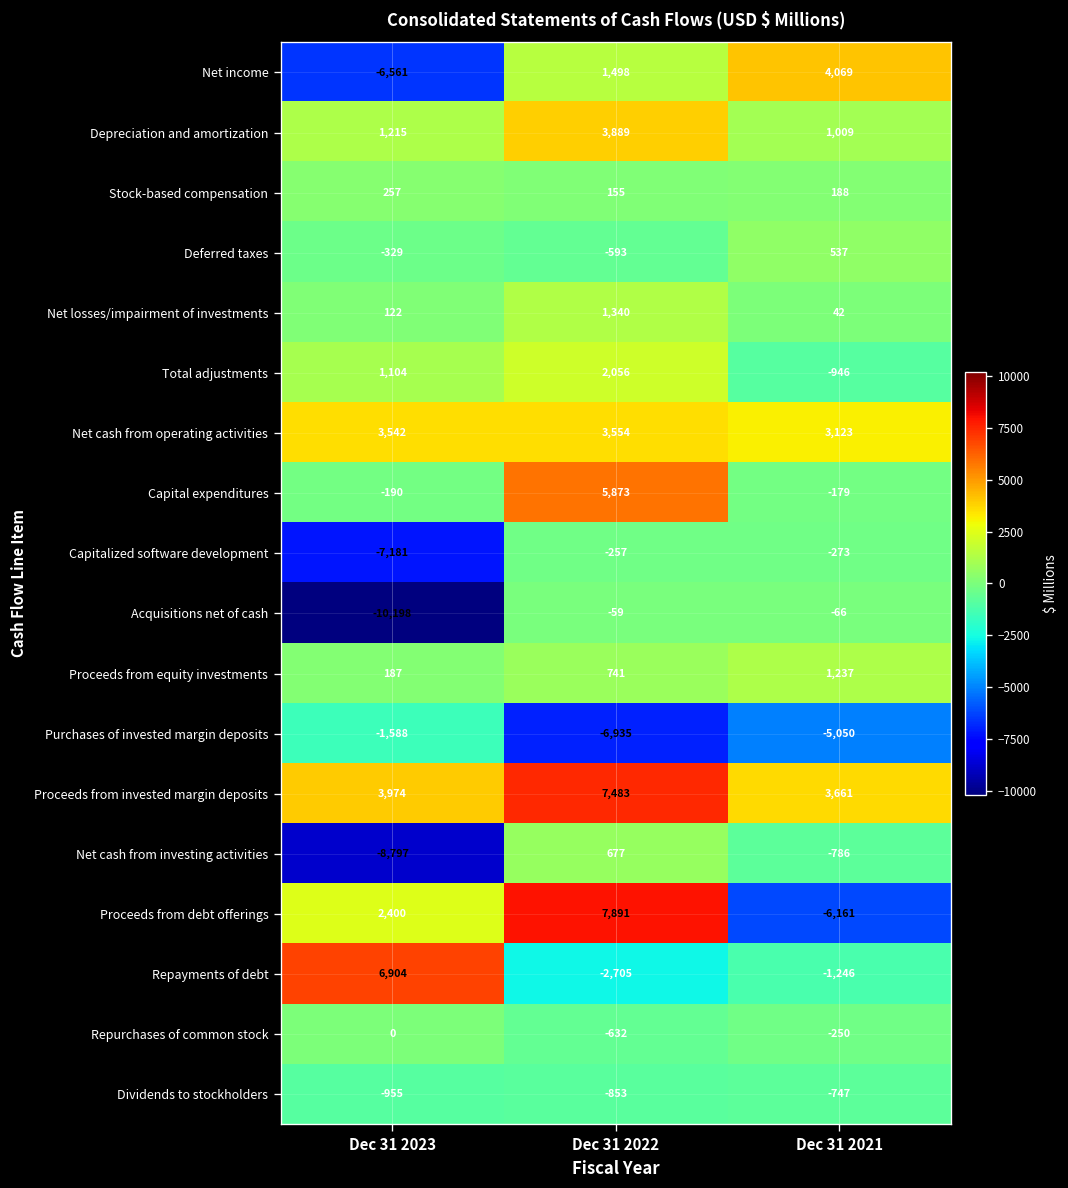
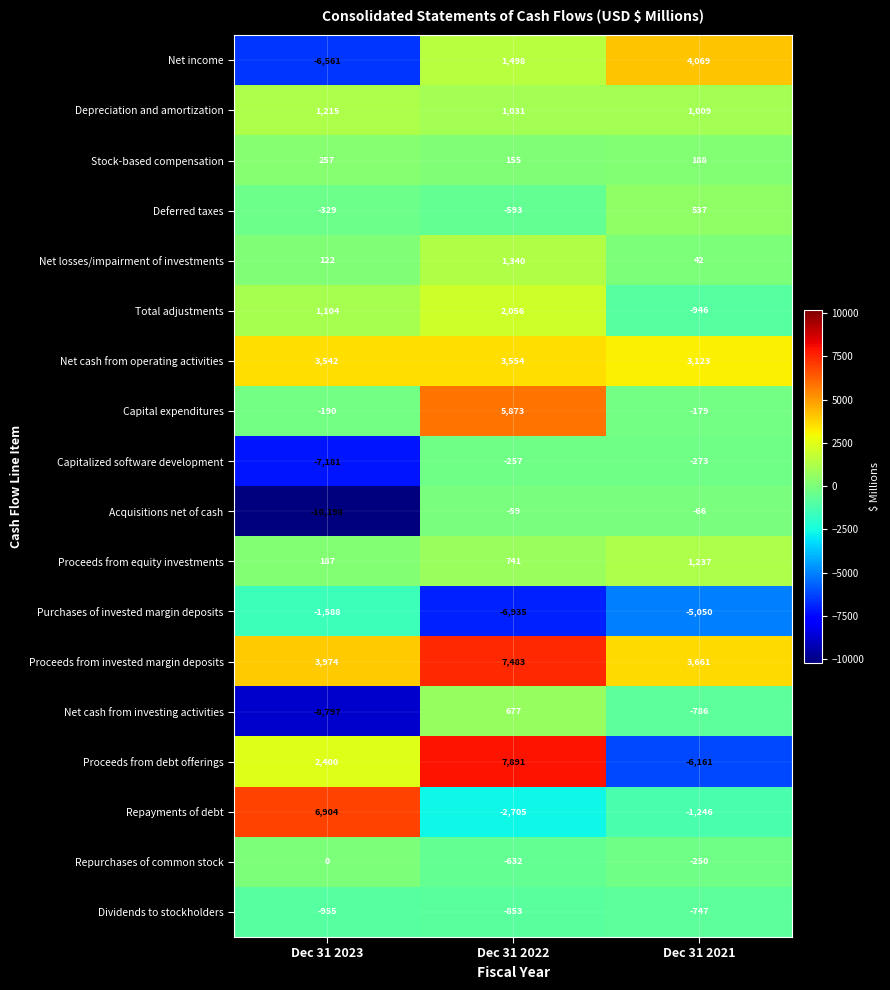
  {
    "Net income": {
      "Dec 31 2023": "-6,561",
      "Dec 31 2022": "1,498",
      "Dec 31 2021": "4,069"
    },
    "Depreciation and amortization": {
      "Dec 31 2023": "1,215",
-     "Dec 31 2022": "3,889",
+     "Dec 31 2022": "1,031",
      "Dec 31 2021": "1,009"
    },
    "Stock-based compensation": {
      "Dec 31 2023": "257",
      "Dec 31 2022": "155",
      "Dec 31 2021": "188"
    },
    "Deferred taxes": {
      "Dec 31 2023": "-329",
      "Dec 31 2022": "-593",
      "Dec 31 2021": "537"
    },
    "Net losses/impairment of investments": {
      "Dec 31 2023": "122",
      "Dec 31 2022": "1,340",
      "Dec 31 2021": "42"
    },
    "Total adjustments": {
      "Dec 31 2023": "1,104",
      "Dec 31 2022": "2,056",
      "Dec 31 2021": "-946"
    },
    "Net cash from operating activities": {
      "Dec 31 2023": "3,542",
      "Dec 31 2022": "3,554",
      "Dec 31 2021": "3,123"
    },
    "Capital expenditures": {
      "Dec 31 2023": "-190",
      "Dec 31 2022": "5,873",
      "Dec 31 2021": "-179"
    },
    "Capitalized software development": {
      "Dec 31 2023": "-7,181",
      "Dec 31 2022": "-257",
      "Dec 31 2021": "-273"
    },
    "Acquisitions net of cash": {
      "Dec 31 2023": "-10,198",
      "Dec 31 2022": "-59",
      "Dec 31 2021": "-66"
    },
    "Proceeds from equity investments": {
      "Dec 31 2023": "187",
      "Dec 31 2022": "741",
      "Dec 31 2021": "1,237"
    },
    "Purchases of invested margin deposits": {
      "Dec 31 2023": "-1,588",
      "Dec 31 2022": "-6,935",
      "Dec 31 2021": "-5,050"
    },
    "Proceeds from invested margin deposits": {
      "Dec 31 2023": "3,974",
      "Dec 31 2022": "7,483",
      "Dec 31 2021": "3,661"
    },
    "Net cash from investing activities": {
      "Dec 31 2023": "-8,797",
      "Dec 31 2022": "677",
      "Dec 31 2021": "-786"
    },
    "Proceeds from debt offerings": {
      "Dec 31 2023": "2,400",
      "Dec 31 2022": "7,891",
      "Dec 31 2021": "-6,161"
    },
    "Repayments of debt": {
      "Dec 31 2023": "6,904",
      "Dec 31 2022": "-2,705",
      "Dec 31 2021": "-1,246"
    },
    "Repurchases of common stock": {
      "Dec 31 2023": "0",
      "Dec 31 2022": "-632",
      "Dec 31 2021": "-250"
    },
    "Dividends to stockholders": {
      "Dec 31 2023": "-955",
      "Dec 31 2022": "-853",
      "Dec 31 2021": "-747"
    }
  }
